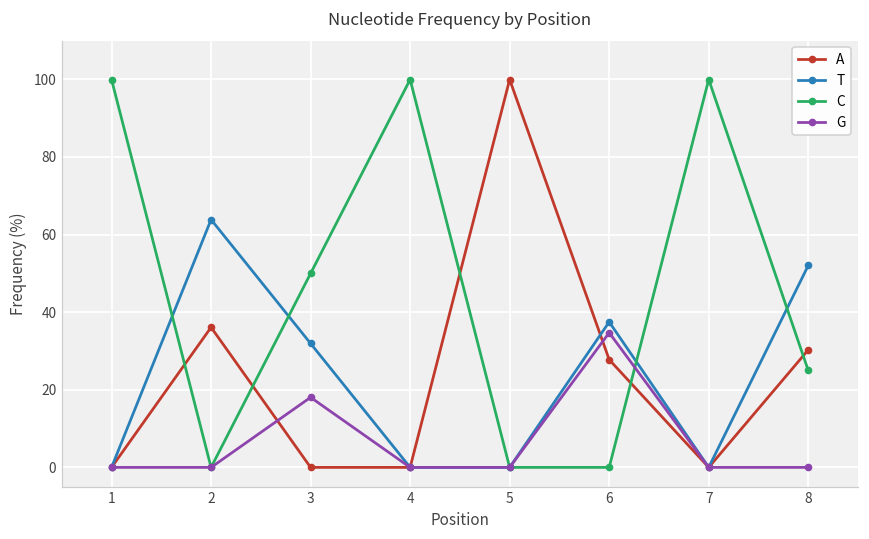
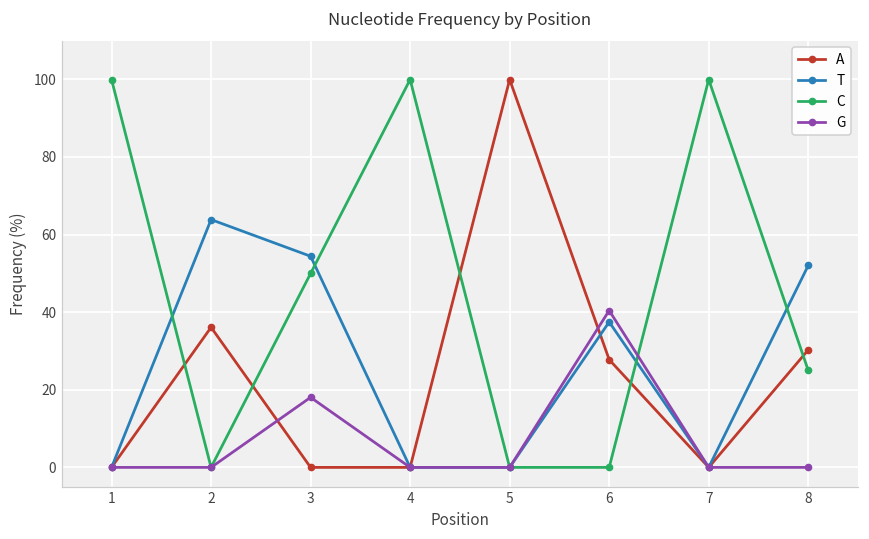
  {
    "A": {
      "2": 36,
      "3": 0,
      "5": 100,
      "6": 28,
      "8": 30
    },
    "T": {
      "2": 64,
-     "3": 32,
+     "3": 54,
      "6": 37,
      "8": 52
    },
    "C": {
      "1": 100,
      "3": 50,
      "4": 100,
      "6": 0,
      "7": 100,
      "8": 25
    },
    "G": {
      "3": 18,
-     "6": 35,
+     "6": 40,
      "8": 0
    }
  }
